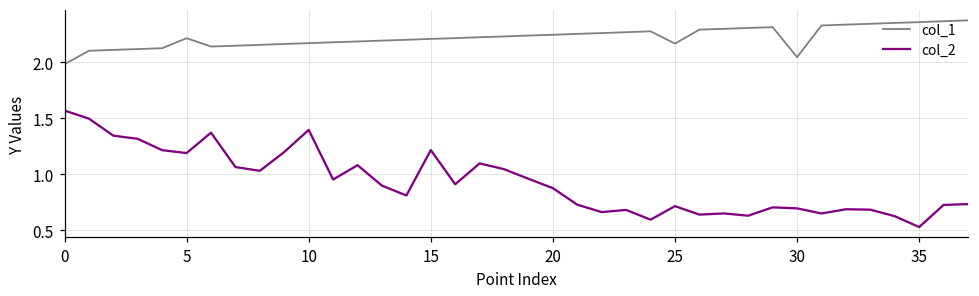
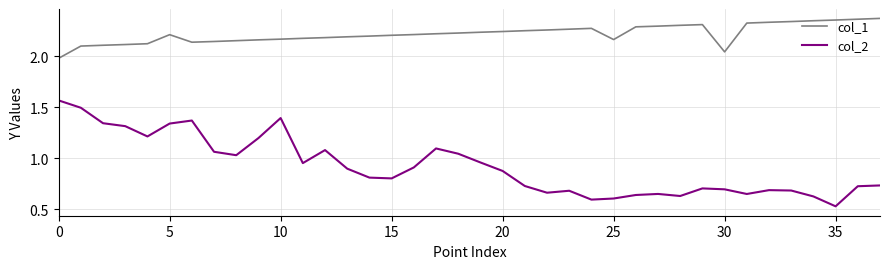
  {
    "col_1": {
      "0": 1.98,
      "5": 2.21,
      "10": 2.17,
      "15": 2.21,
      "20": 2.25,
      "25": 2.17,
      "30": 2.05,
      "35": 2.36
    },
    "col_2": {
      "0": 1.57,
-     "5": 1.19,
+     "5": 1.34,
      "10": 1.39,
-     "15": 1.21,
+     "15": 0.80,
      "20": 0.87,
-     "25": 0.71,
+     "25": 0.60,
      "30": 0.69,
      "35": 0.53
    }
  }
